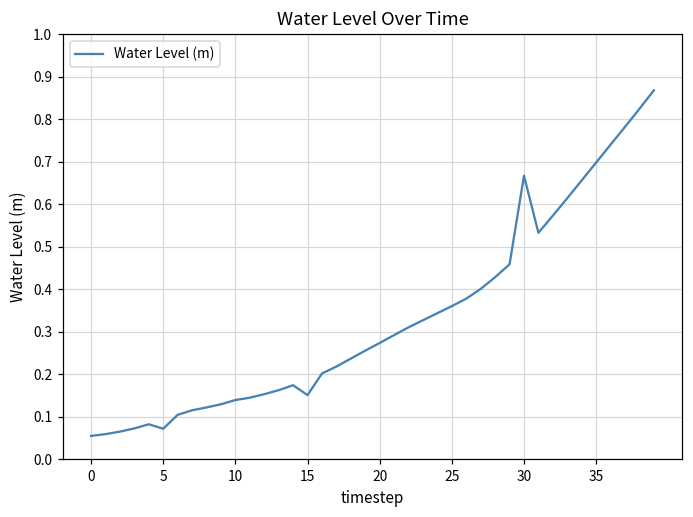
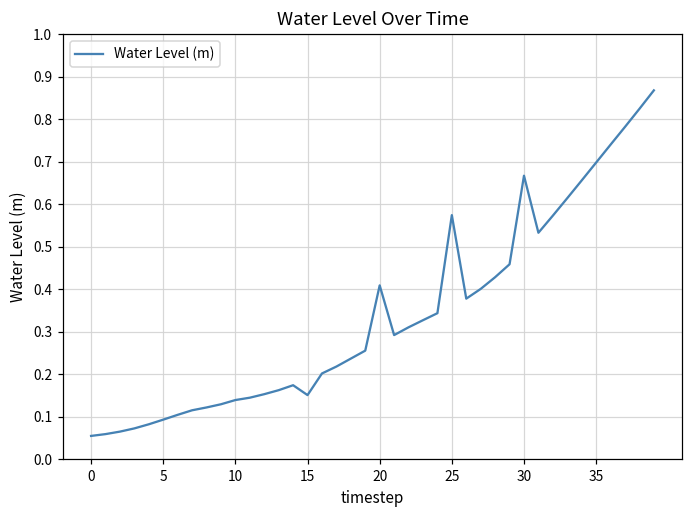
  {
    "0": 0.06,
-   "5": 0.07,
+   "5": 0.09,
    "10": 0.14,
    "15": 0.15,
-   "20": 0.27,
-   "25": 0.36,
+   "20": 0.41,
+   "25": 0.57,
    "30": 0.67,
    "35": 0.70
  }
